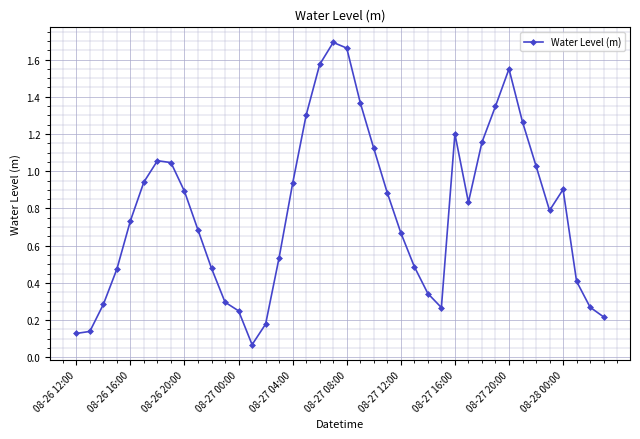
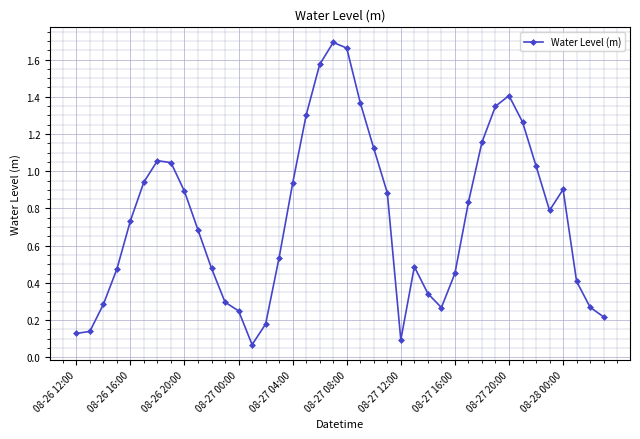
  {
    "08-26 12:00": 0.13,
    "08-26 16:00": 0.73,
    "08-26 20:00": 0.89,
    "08-27 00:00": 0.25,
    "08-27 04:00": 0.93,
    "08-27 08:00": 1.66,
-   "08-27 12:00": 0.67,
-   "08-27 16:00": 1.20,
-   "08-27 20:00": 1.55,
+   "08-27 12:00": 0.09,
+   "08-27 16:00": 0.45,
+   "08-27 20:00": 1.41,
    "08-28 00:00": 0.90
  }
